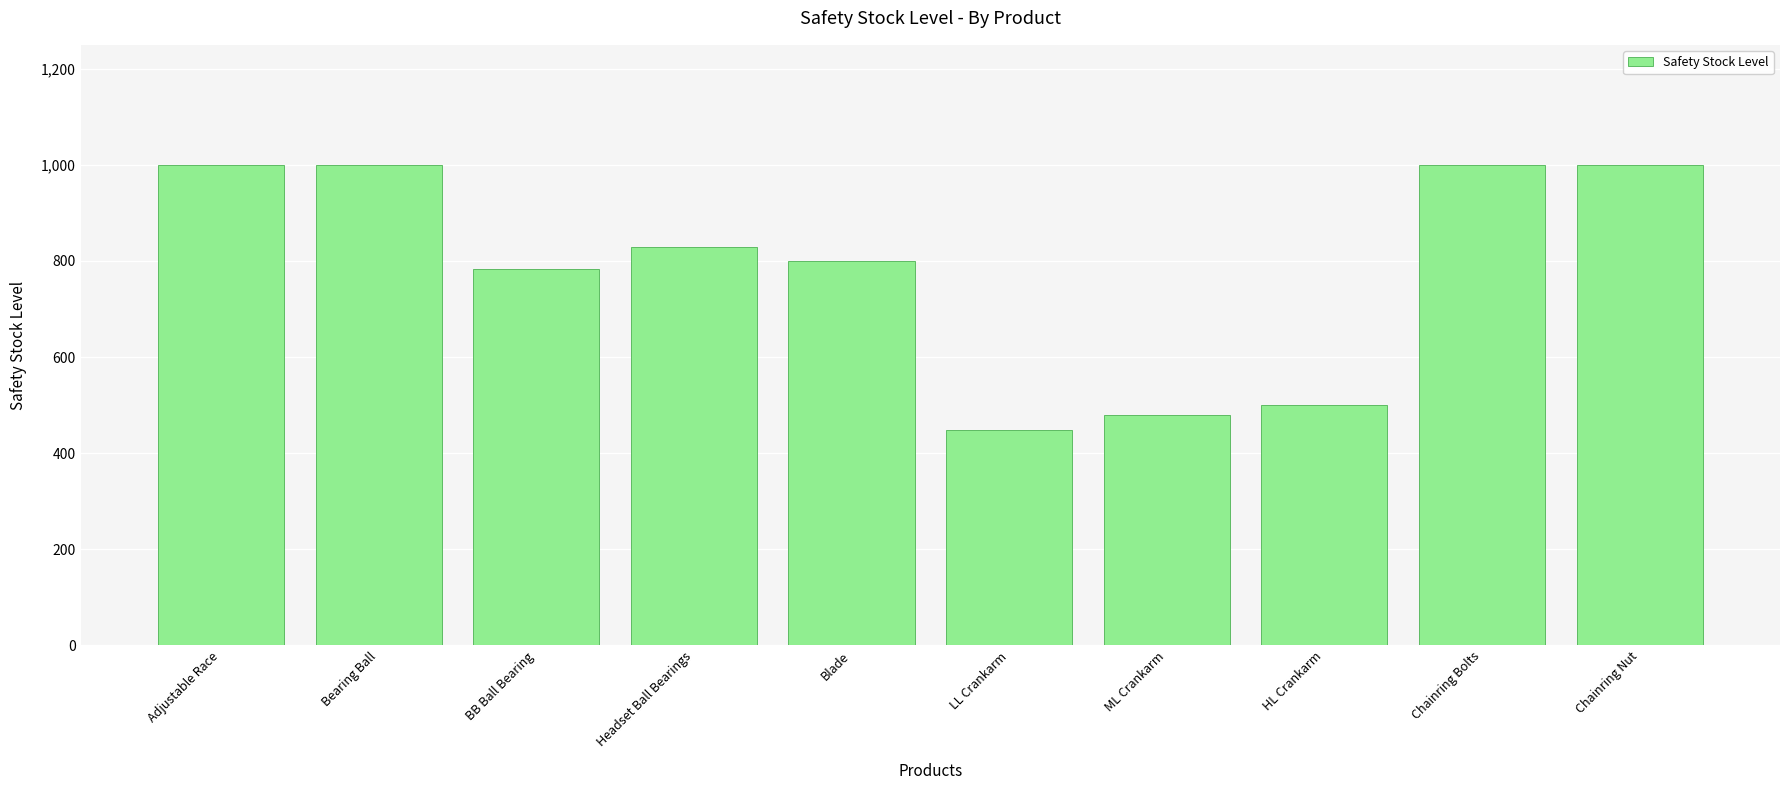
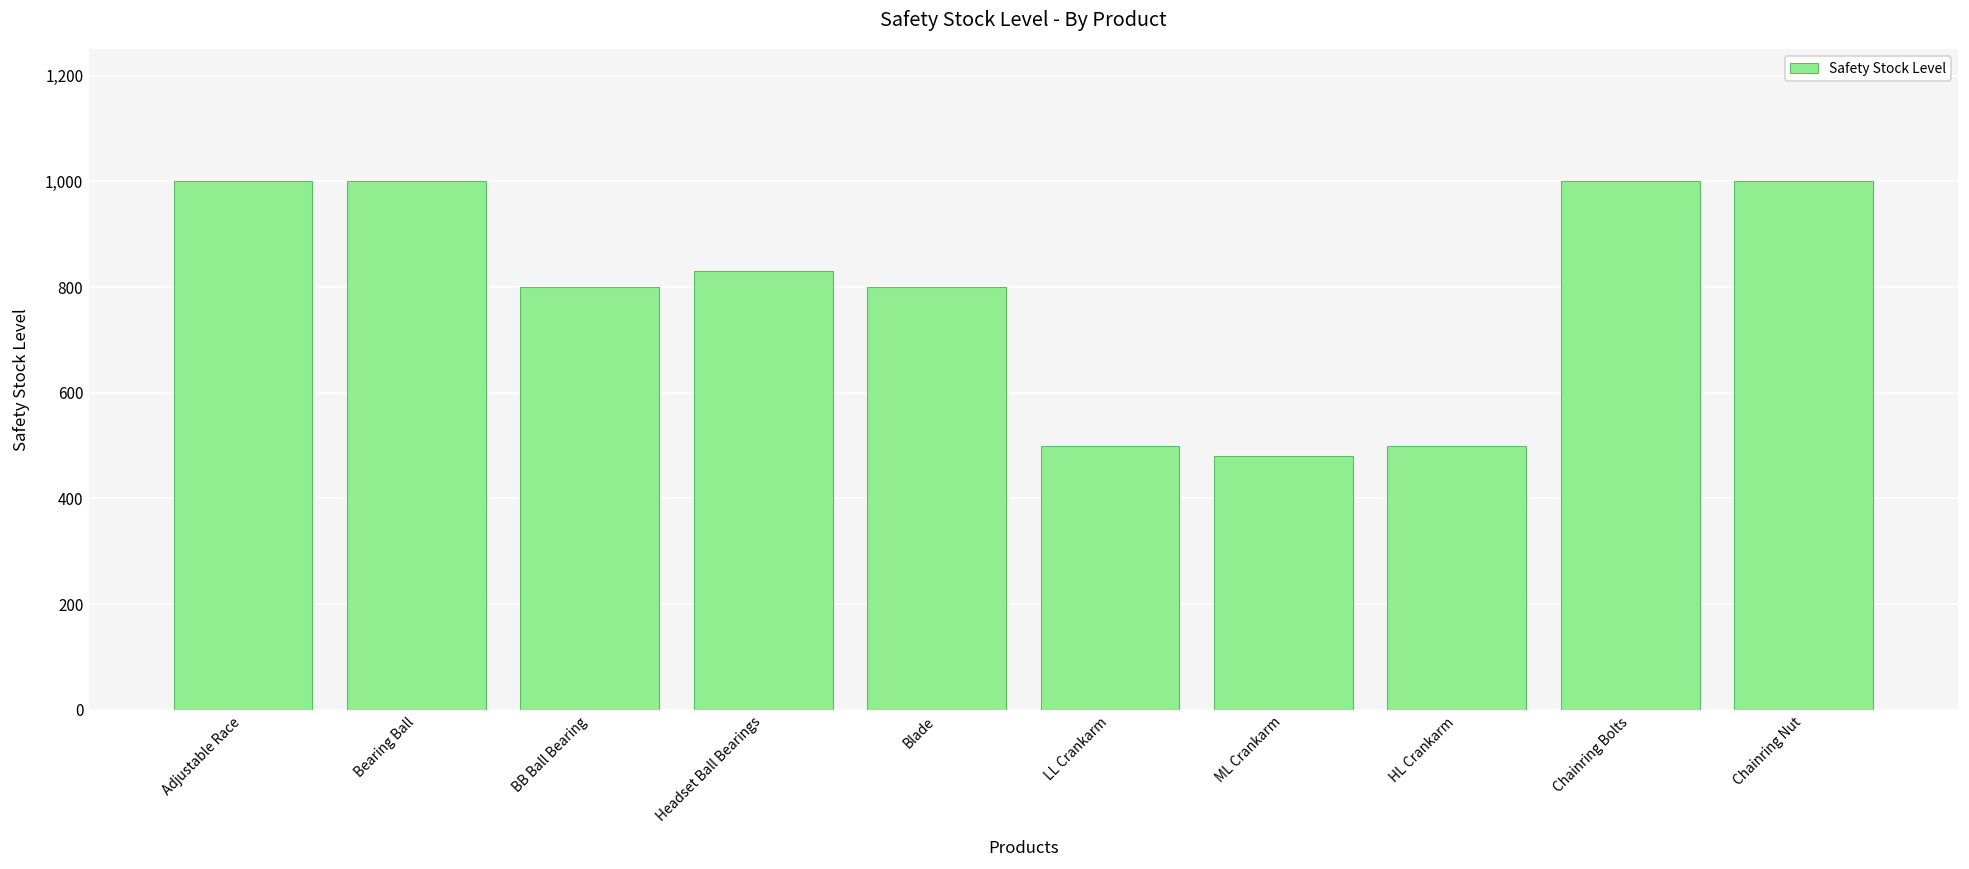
  {
    "Adjustable Race": "1,000",
    "Bearing Ball": "1,000",
-   "BB Ball Bearing": "780",
+   "BB Ball Bearing": "800",
    "Headset Ball Bearings": "830",
    "Blade": "800",
-   "LL Crankarm": "450",
+   "LL Crankarm": "500",
    "ML Crankarm": "480",
    "HL Crankarm": "500",
    "Chainring Bolts": "1,000",
    "Chainring Nut": "1,000"
  }
